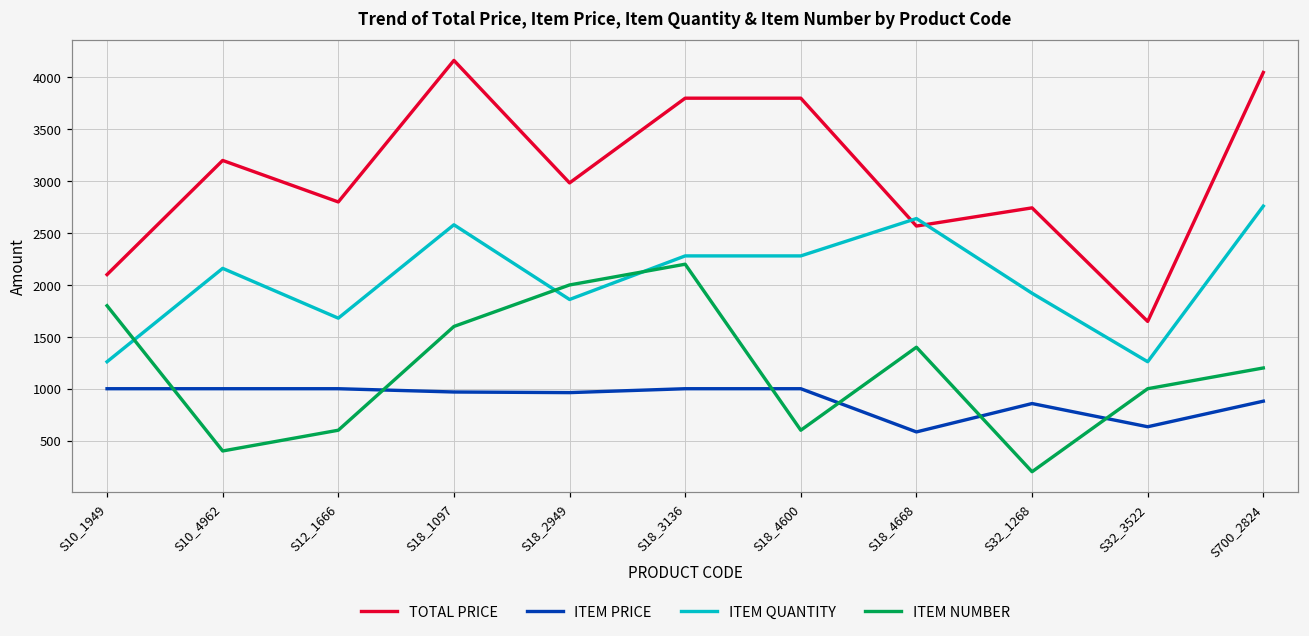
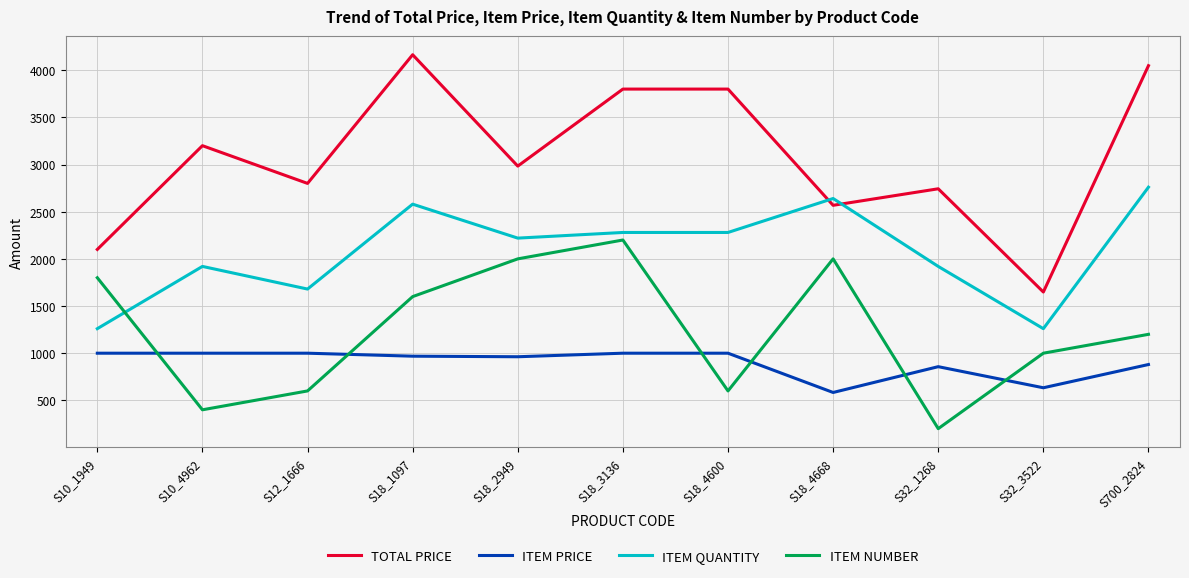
  {
    "TOTAL PRICE": {
      "S10_1949": 2100,
      "S10_4962": 3200,
      "S12_1666": 2800,
      "S18_1097": 4200,
      "S18_2949": 3000,
      "S18_3136": 3800,
      "S18_4600": 3800,
      "S18_4668": 2600,
      "S32_1268": 2700,
      "S32_3522": 1600,
      "S700_2824": 4000
    },
    "ITEM PRICE": {
      "S10_1949": 1000,
      "S10_4962": 1000,
      "S12_1666": 1000,
      "S18_1097": 1000,
      "S18_2949": 1000,
      "S18_3136": 1000,
      "S18_4600": 1000,
      "S18_4668": 600,
      "S32_1268": 900,
      "S32_3522": 600,
      "S700_2824": 900
    },
    "ITEM QUANTITY": {
      "S10_1949": 1300,
-     "S10_4962": 2200,
+     "S10_4962": 1900,
      "S12_1666": 1700,
      "S18_1097": 2600,
-     "S18_2949": 1900,
+     "S18_2949": 2200,
      "S18_3136": 2300,
      "S18_4600": 2300,
      "S18_4668": 2600,
      "S32_1268": 1900,
      "S32_3522": 1300,
      "S700_2824": 2800
    },
    "ITEM NUMBER": {
      "S10_1949": 1800,
      "S10_4962": 400,
      "S12_1666": 600,
      "S18_1097": 1600,
      "S18_2949": 2000,
      "S18_3136": 2200,
      "S18_4600": 600,
-     "S18_4668": 1400,
+     "S18_4668": 2000,
      "S32_1268": 200,
      "S32_3522": 1000,
      "S700_2824": 1200
    }
  }
